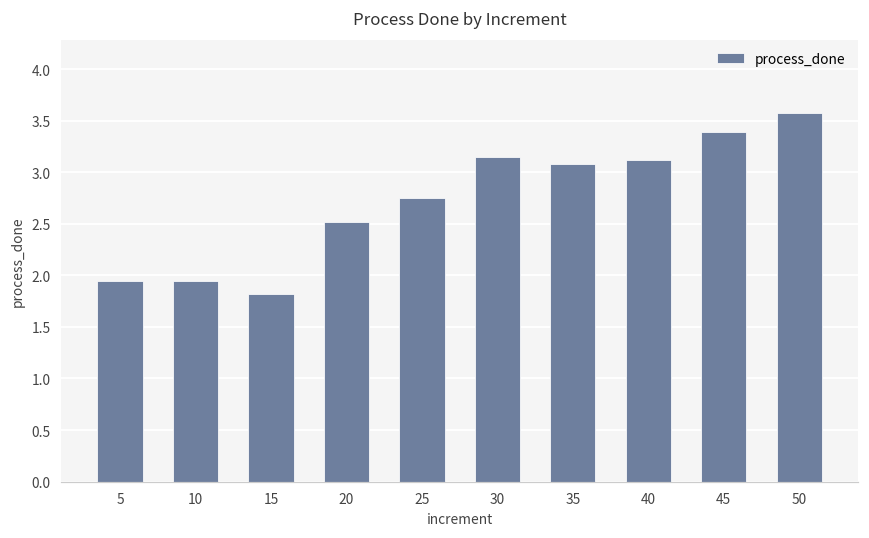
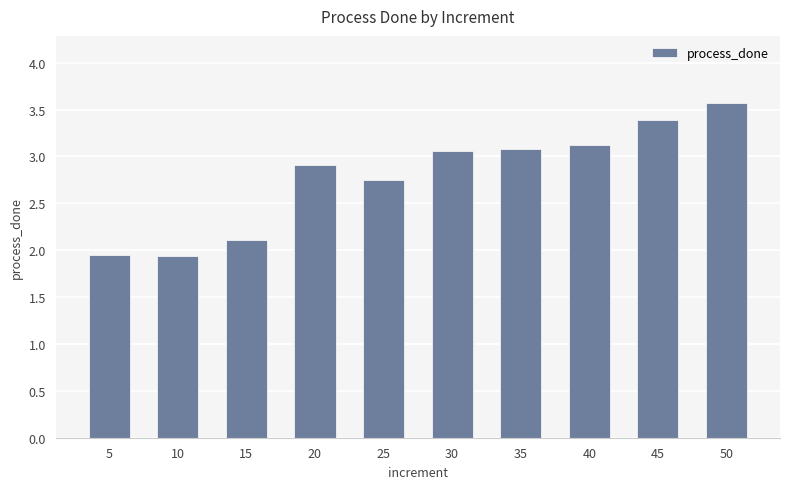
  {
    "5": 1.9,
    "10": 1.9,
-   "15": 1.8,
-   "20": 2.5,
+   "15": 2.1,
+   "20": 2.9,
    "25": 2.8,
-   "30": 3.15,
+   "30": 3.05,
    "35": 3.1,
    "40": 3.1,
    "45": 3.4,
    "50": 3.6
  }
